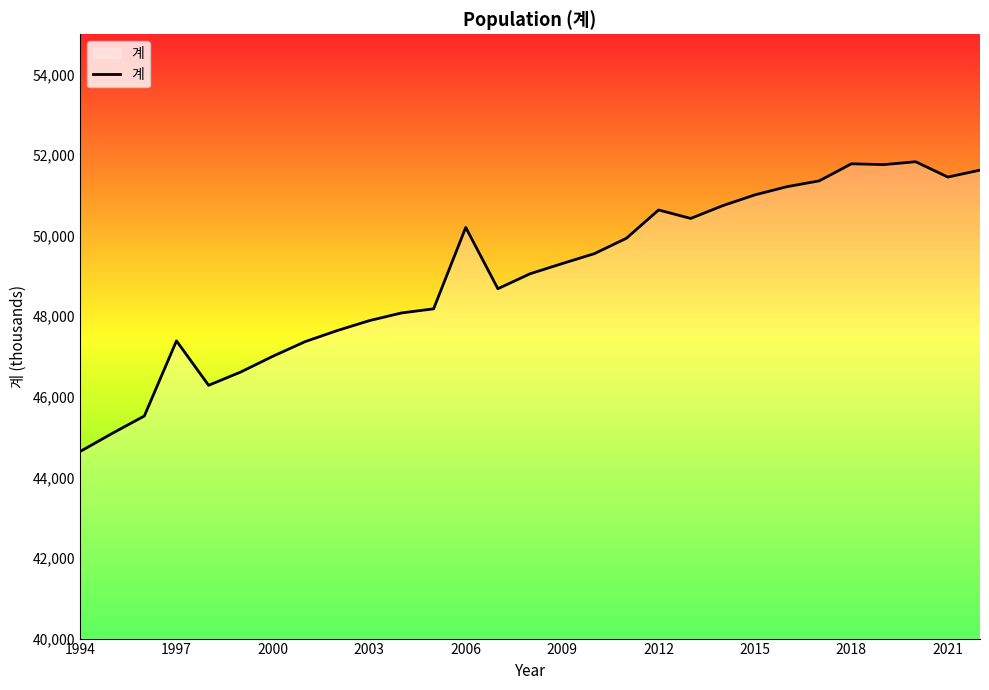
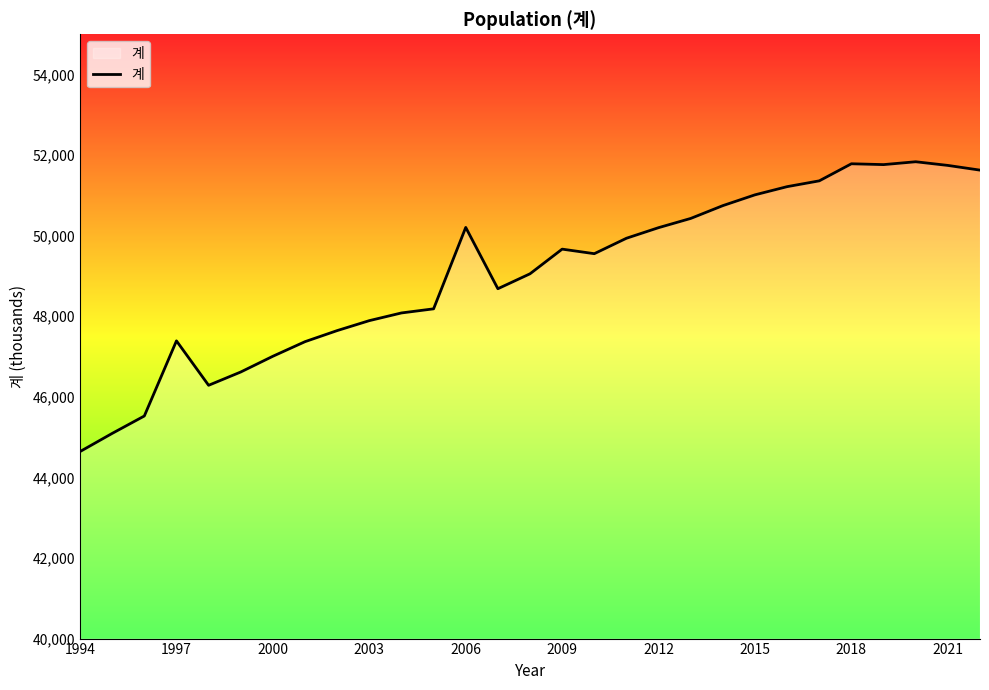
  {
    "1994": "44,600",
    "1997": "47,400",
    "2000": "47,000",
    "2003": "47,900",
    "2006": "50,200",
-   "2009": "49,300",
-   "2012": "50,600",
+   "2009": "49,700",
+   "2012": "50,200",
    "2015": "51,000",
    "2018": "51,800",
-   "2021": "51,500"
+   "2021": "51,700"
  }
